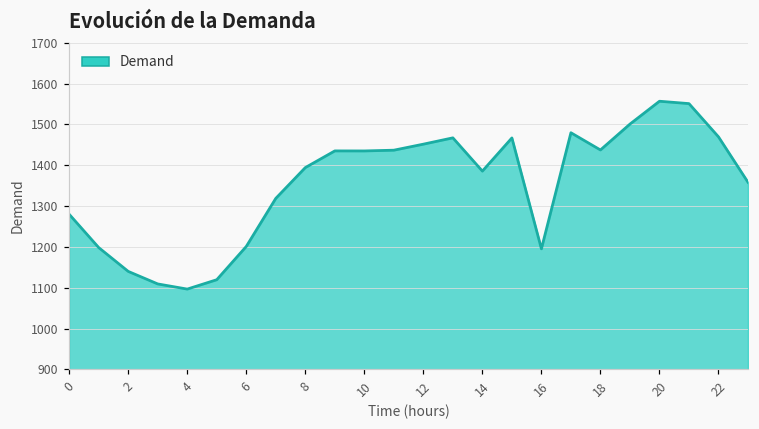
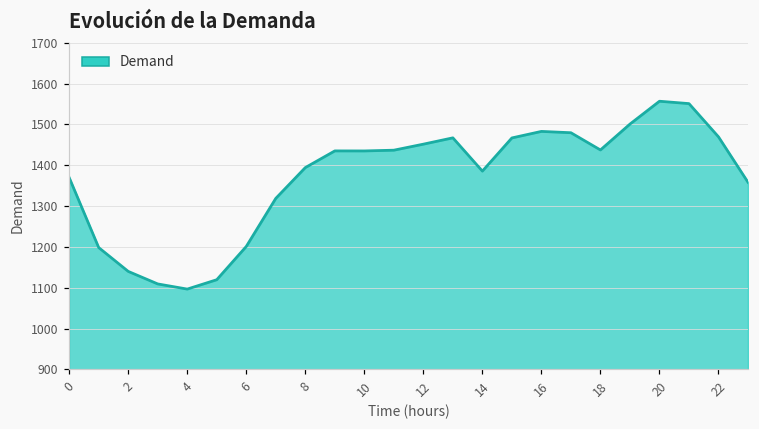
  {
-   "0": 1280,
+   "0": 1370,
    "2": 1140,
    "4": 1100,
    "6": 1200,
    "8": 1390,
    "10": 1440,
    "12": 1450,
    "14": 1390,
-   "16": 1200,
+   "16": 1480,
    "18": 1440,
    "20": 1560,
    "22": 1470
  }
